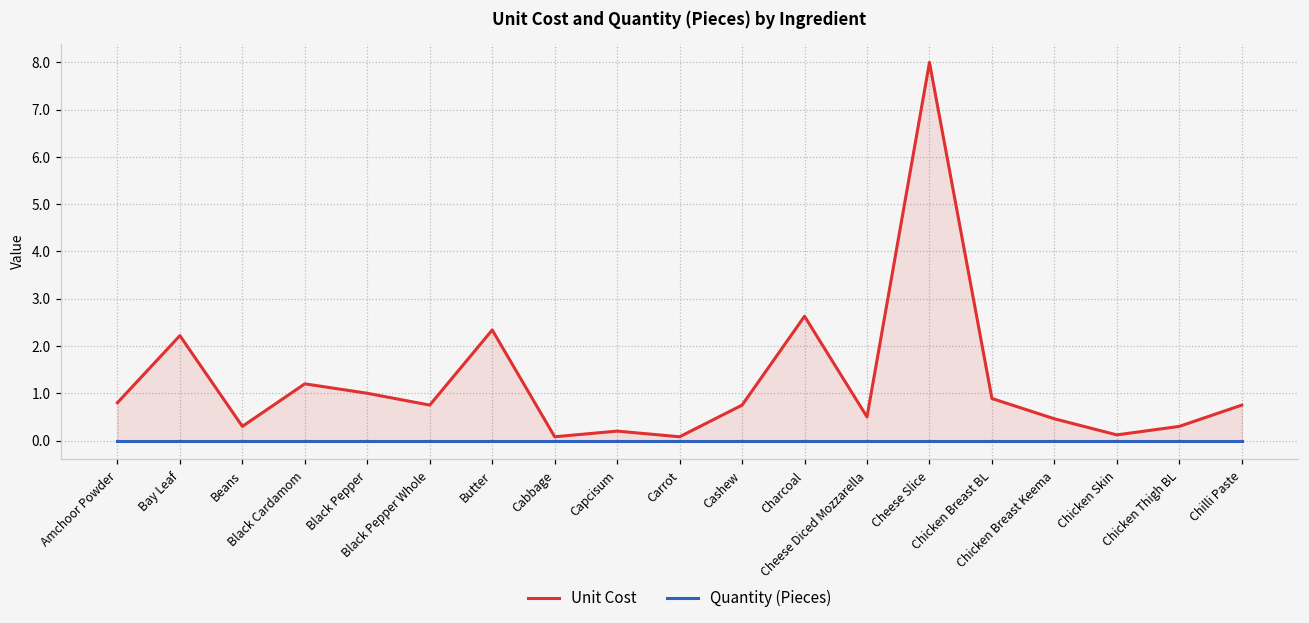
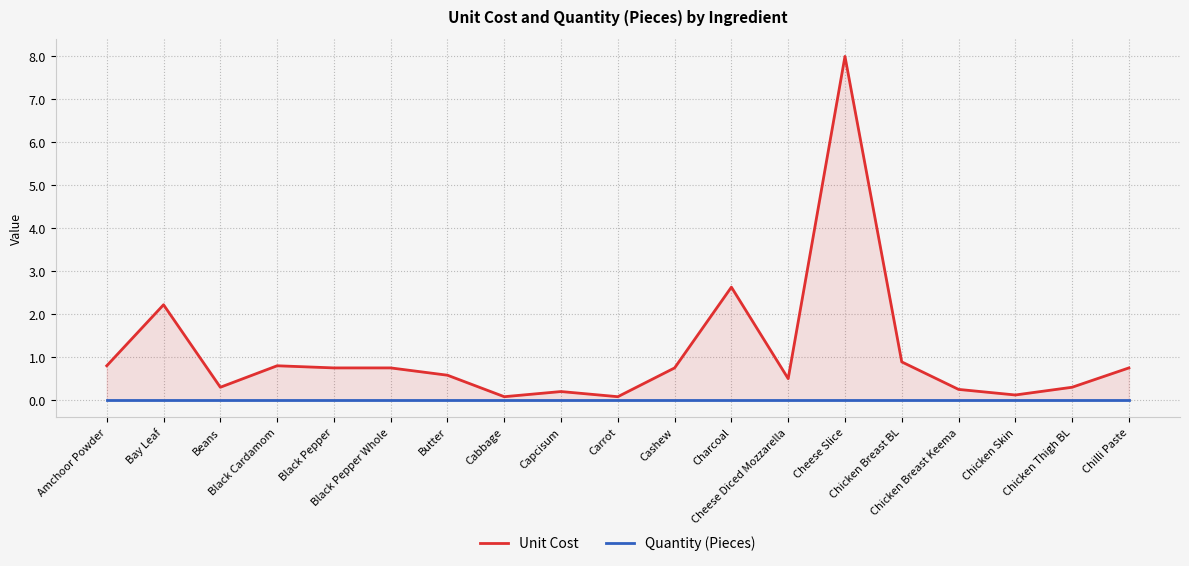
  {
    "Unit Cost": {
      "Amchoor Powder": 0.8,
      "Bay Leaf": 2.2,
      "Beans": 0.3,
-     "Black Cardamom": 1.2,
-     "Black Pepper": 1.0,
+     "Black Cardamom": 0.8,
+     "Black Pepper": 0.8,
      "Black Pepper Whole": 0.8,
-     "Butter": 2.3,
+     "Butter": 0.6,
      "Cabbage": 0.1,
      "Capcisum": 0.2,
      "Carrot": 0.1,
      "Cashew": 0.8,
      "Charcoal": 2.6,
      "Cheese Diced Mozzarella": 0.5,
      "Cheese Slice": 8.0,
      "Chicken Breast BL": 0.9,
-     "Chicken Breast Keema": 0.5,
+     "Chicken Breast Keema": 0.3,
      "Chicken Skin": 0.1,
      "Chicken Thigh BL": 0.3,
      "Chilli Paste": 0.8
    },
    "Quantity (Pieces)": {
      "Amchoor Powder": 0.0,
      "Bay Leaf": 0.0,
      "Beans": 0.0,
      "Black Cardamom": 0.0,
      "Black Pepper": 0.0,
      "Black Pepper Whole": 0.0,
      "Butter": 0.0,
      "Cabbage": 0.0,
      "Capcisum": 0.0,
      "Carrot": 0.0,
      "Cashew": 0.0,
      "Charcoal": 0.0,
      "Cheese Diced Mozzarella": 0.0,
      "Cheese Slice": 0.0,
      "Chicken Breast BL": 0.0,
      "Chicken Breast Keema": 0.0,
      "Chicken Skin": 0.0,
      "Chicken Thigh BL": 0.0,
      "Chilli Paste": 0.0
    }
  }
